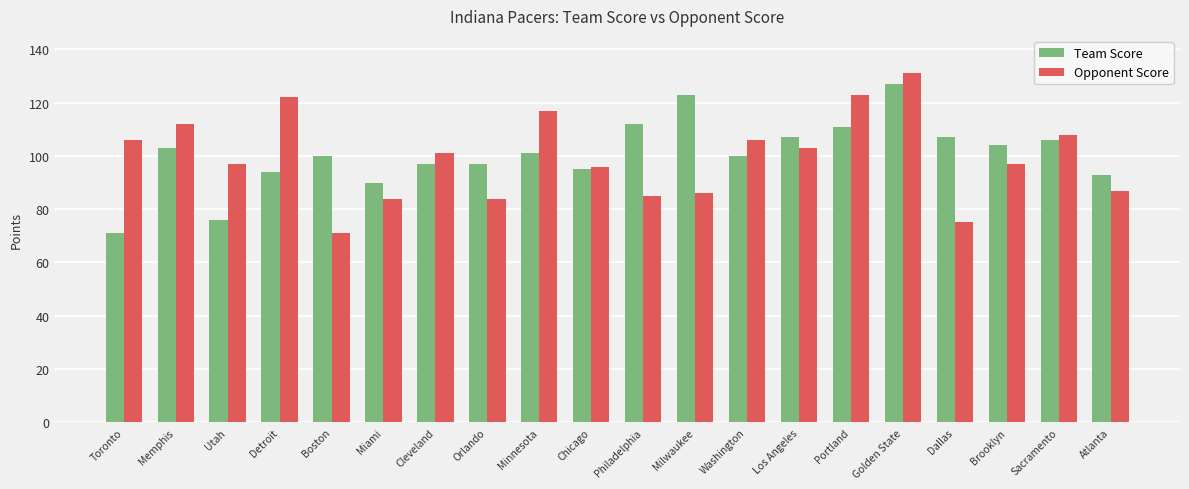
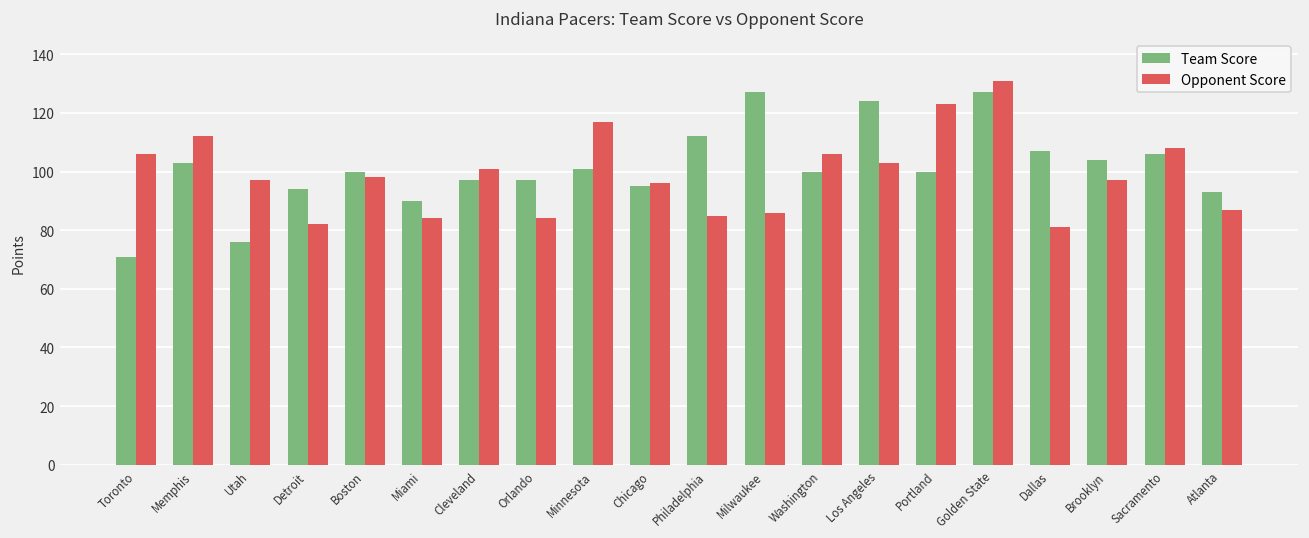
  {
    "Team Score": {
      "Toronto": 71,
      "Memphis": 103,
      "Utah": 76,
      "Detroit": 94,
      "Boston": 100,
      "Miami": 90,
      "Cleveland": 97,
      "Orlando": 97,
      "Minnesota": 101,
      "Chicago": 95,
      "Philadelphia": 112,
-     "Milwaukee": 123,
+     "Milwaukee": 127,
      "Washington": 100,
-     "Los Angeles": 107,
-     "Portland": 111,
+     "Los Angeles": 124,
+     "Portland": 100,
      "Golden State": 127,
      "Dallas": 107,
      "Brooklyn": 104,
      "Sacramento": 106,
      "Atlanta": 93
    },
    "Opponent Score": {
      "Toronto": 106,
      "Memphis": 112,
      "Utah": 97,
-     "Detroit": 122,
-     "Boston": 71,
+     "Detroit": 82,
+     "Boston": 98,
      "Miami": 84,
      "Cleveland": 101,
      "Orlando": 84,
      "Minnesota": 117,
      "Chicago": 96,
      "Philadelphia": 85,
      "Milwaukee": 86,
      "Washington": 106,
      "Los Angeles": 103,
      "Portland": 123,
      "Golden State": 131,
-     "Dallas": 75,
+     "Dallas": 81,
      "Brooklyn": 97,
      "Sacramento": 108,
      "Atlanta": 87
    }
  }
